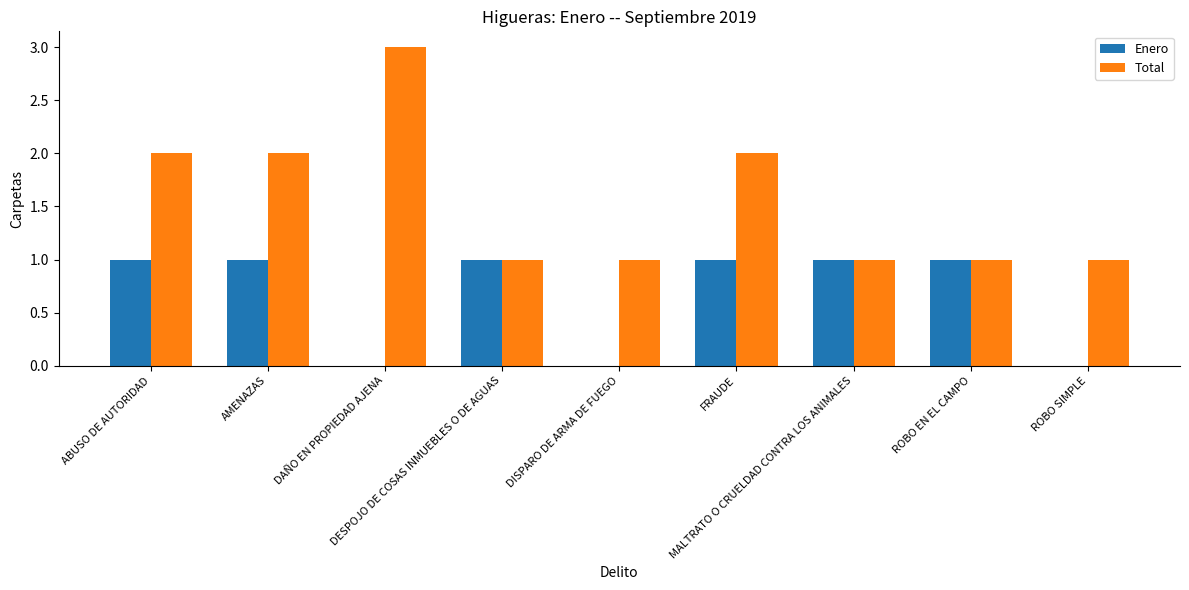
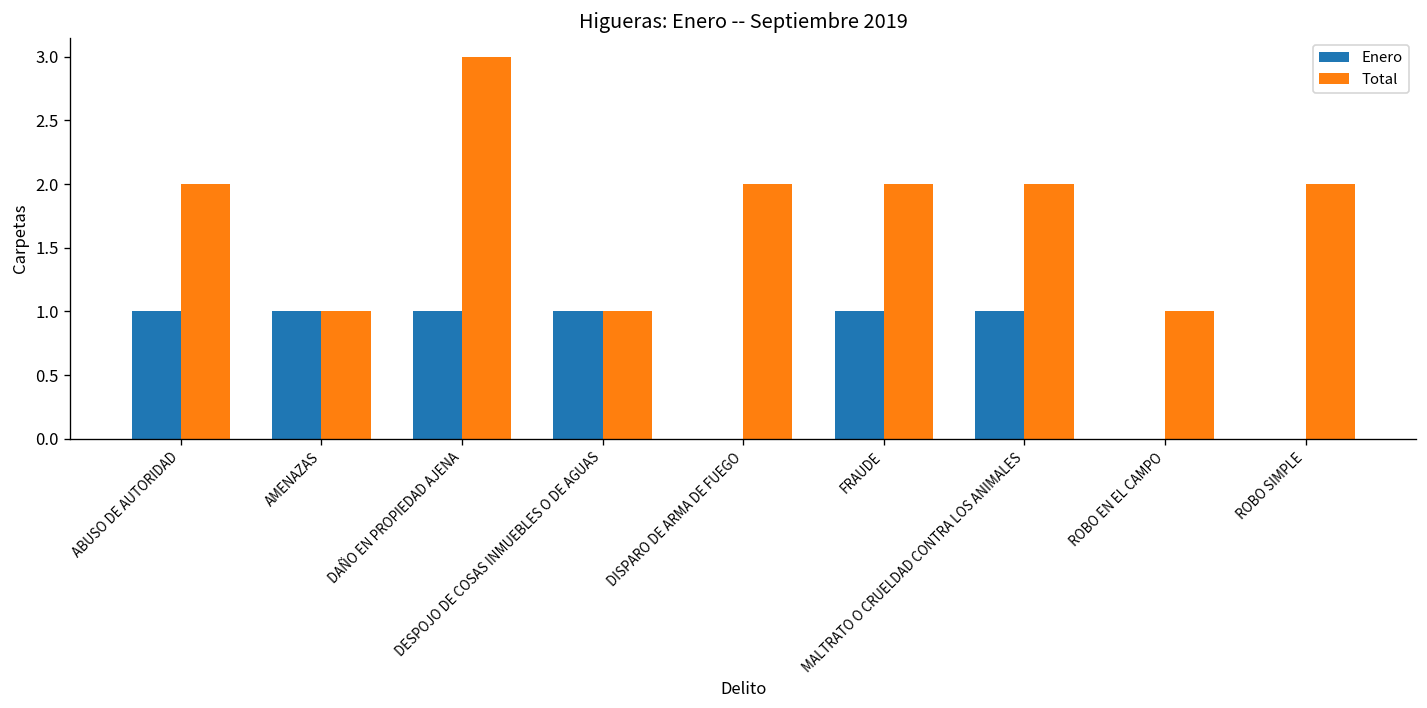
  {
    "Enero": {
      "ABUSO DE AUTORIDAD": 1,
      "AMENAZAS": 1,
-     "DAÑO EN PROPIEDAD AJENA": 0,
+     "DAÑO EN PROPIEDAD AJENA": 1,
      "DESPOJO DE COSAS INMUEBLES O DE AGUAS": 1,
      "DISPARO DE ARMA DE FUEGO": 0,
      "FRAUDE": 1,
      "MALTRATO O CRUELDAD CONTRA LOS ANIMALES": 1,
-     "ROBO EN EL CAMPO": 1,
+     "ROBO EN EL CAMPO": 0,
      "ROBO SIMPLE": 0
    },
    "Total": {
      "ABUSO DE AUTORIDAD": 2,
-     "AMENAZAS": 2,
+     "AMENAZAS": 1,
      "DAÑO EN PROPIEDAD AJENA": 3,
      "DESPOJO DE COSAS INMUEBLES O DE AGUAS": 1,
-     "DISPARO DE ARMA DE FUEGO": 1,
+     "DISPARO DE ARMA DE FUEGO": 2,
      "FRAUDE": 2,
-     "MALTRATO O CRUELDAD CONTRA LOS ANIMALES": 1,
+     "MALTRATO O CRUELDAD CONTRA LOS ANIMALES": 2,
      "ROBO EN EL CAMPO": 1,
-     "ROBO SIMPLE": 1
+     "ROBO SIMPLE": 2
    }
  }
